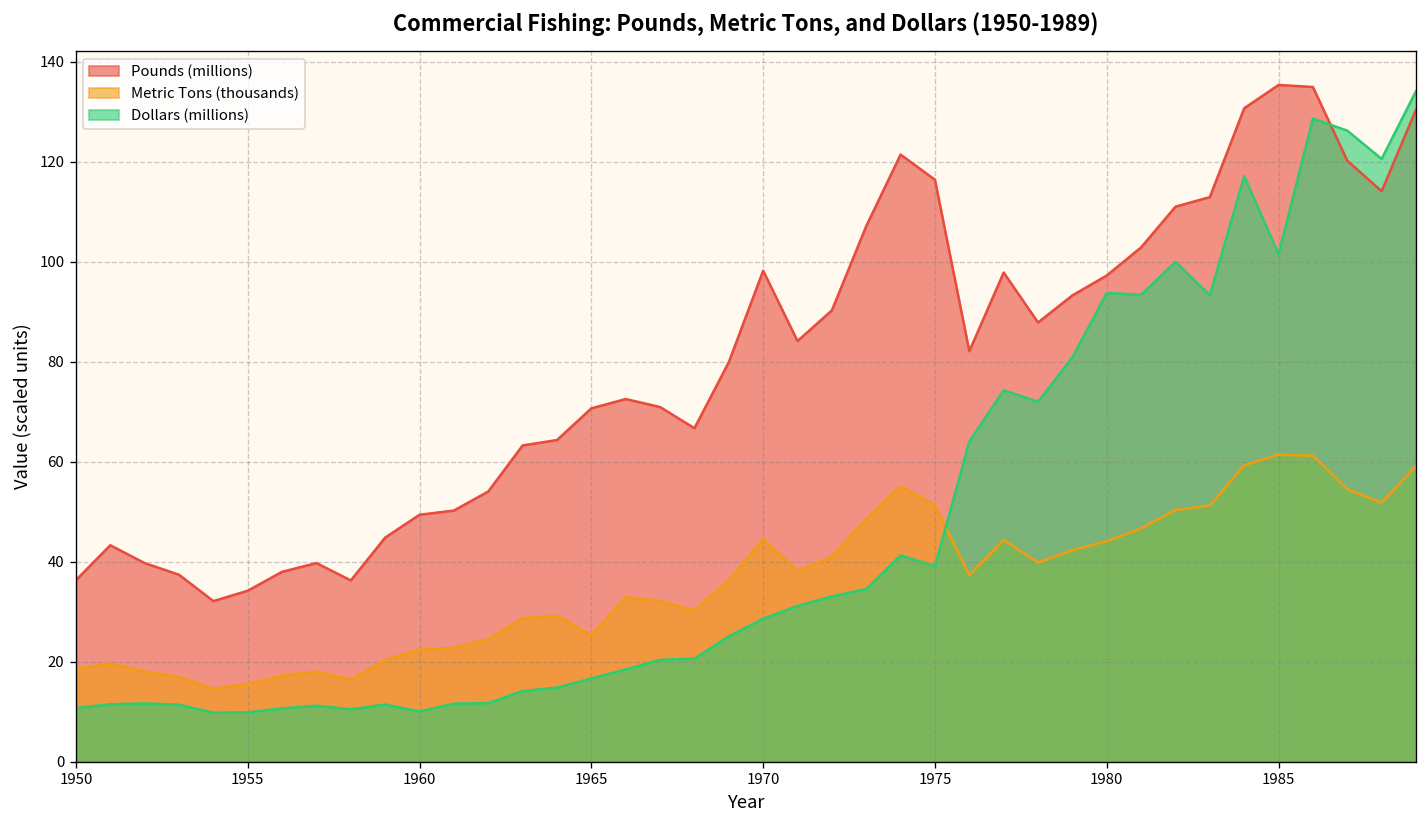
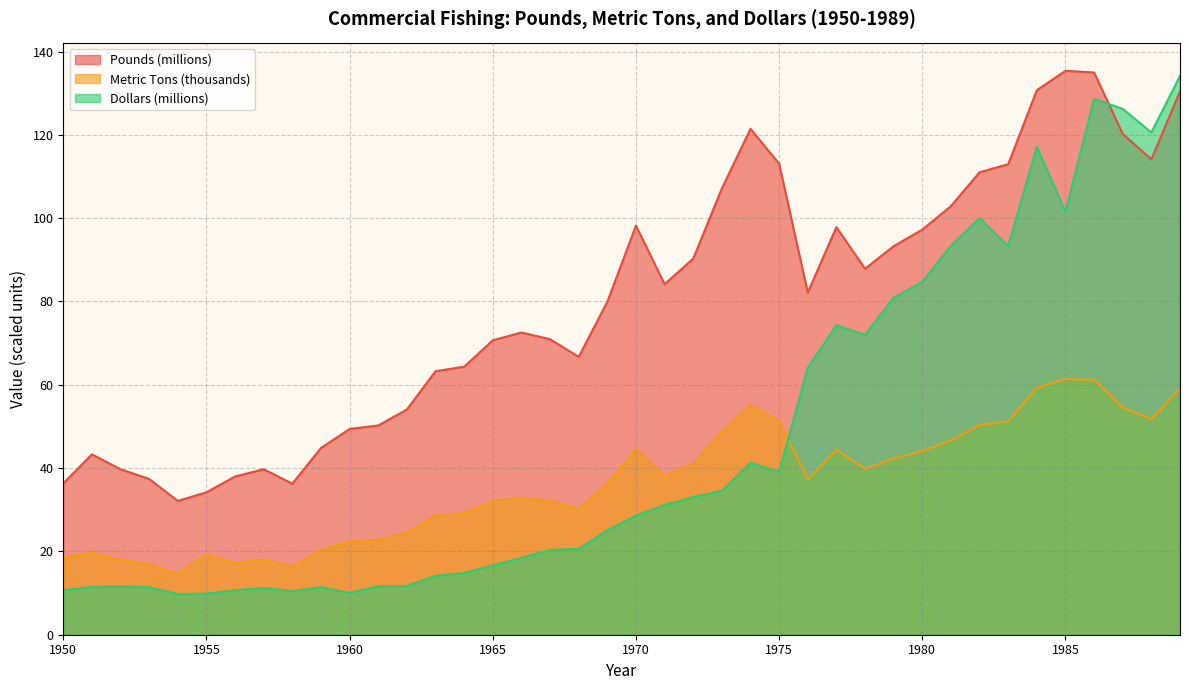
  {
    "Pounds (millions)": {
      "1950": 36,
      "1955": 34,
      "1960": 49,
      "1965": 71,
      "1970": 98,
-     "1975": 116,
+     "1975": 113,
      "1980": 97,
      "1985": 135
    },
    "Metric Tons (thousands)": {
      "1950": 19,
-     "1955": 16,
+     "1955": 19,
      "1960": 22,
-     "1965": 25,
+     "1965": 32,
      "1970": 45,
      "1975": 51,
      "1980": 44,
      "1985": 61
    },
    "Dollars (millions)": {
      "1950": 11,
      "1955": 10,
      "1960": 10,
      "1965": 17,
      "1970": 29,
      "1975": 39,
-     "1980": 94,
+     "1980": 85,
      "1985": 102
    }
  }
